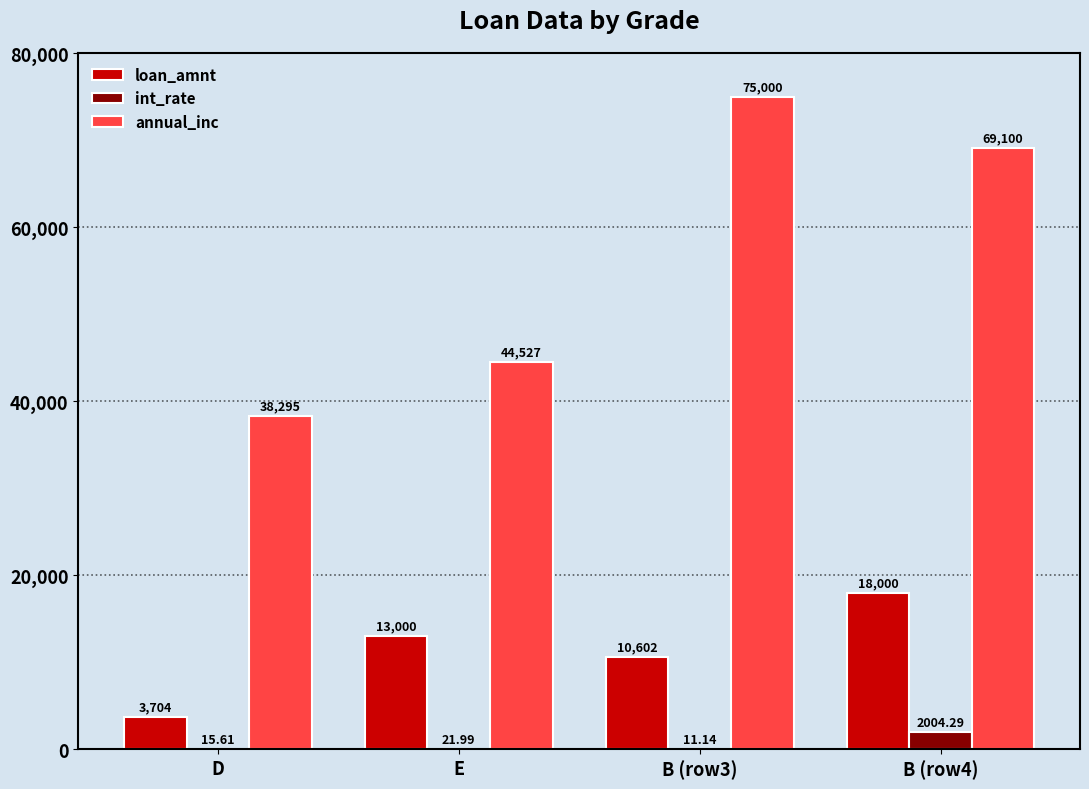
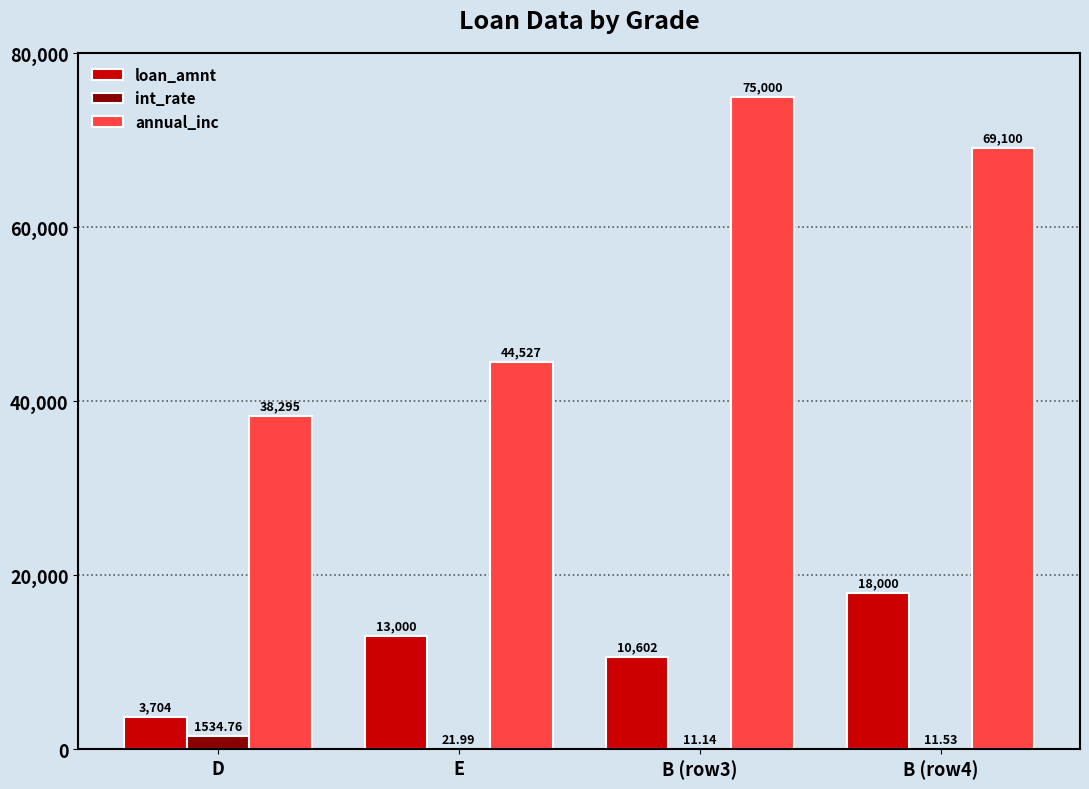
  {
    "loan_amnt": {
      "D": "3,704",
      "E": "13,000",
      "B (row3)": "10,602",
      "B (row4)": "18,000"
    },
    "int_rate": {
-     "D": "15.61",
+     "D": "1534.76",
      "E": "21.99",
      "B (row3)": "11.14",
-     "B (row4)": "2004.29"
+     "B (row4)": "11.53"
    },
    "annual_inc": {
      "B (row3)": "75,000",
      "B (row4)": "69,100"
    }
  }
